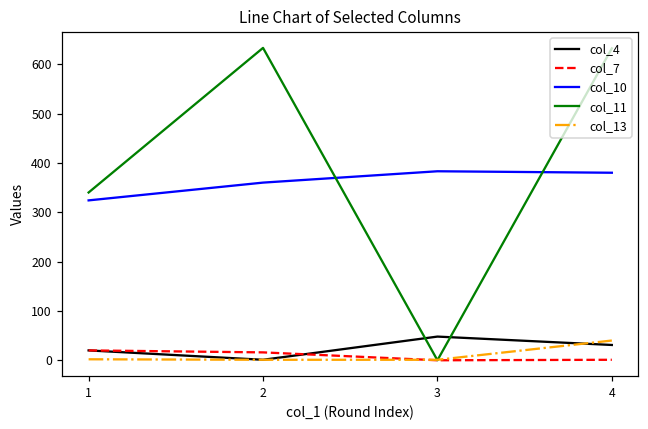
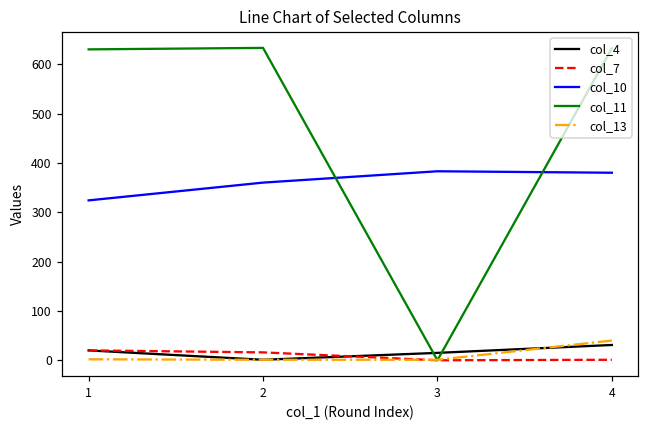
  {
    "col_4": {
-     "3": 50,
+     "3": 20,
      "4": 30
    },
    "col_7": {
      "2": 20,
      "4": 0
    },
    "col_10": {
      "1": 320,
      "2": 360,
      "3": 380,
      "4": 380
    },
    "col_11": {
-     "1": 340,
+     "1": 630,
      "2": 630
    },
    "col_13": {
      "1": 0,
      "4": 40
    }
  }
